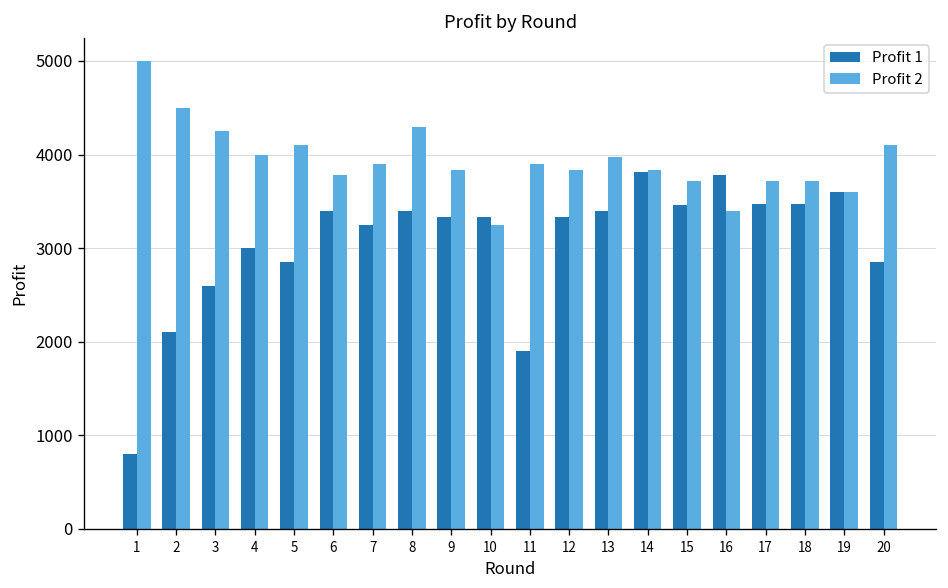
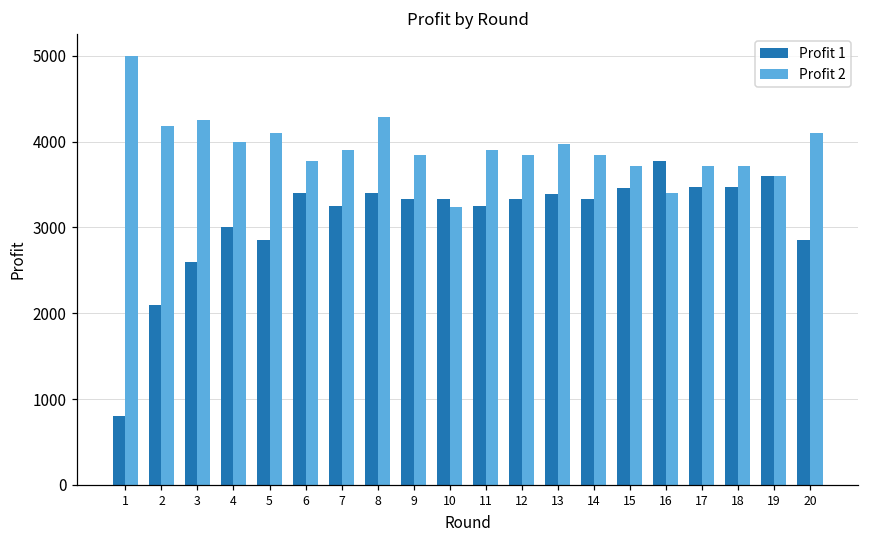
  {
    "Profit 1": {
      "1": 800,
      "2": 2100,
      "3": 2600,
      "4": 3000,
      "5": 2900,
      "6": 3400,
      "7": 3300,
      "8": 3400,
      "9": 3300,
      "10": 3300,
-     "11": 1900,
+     "11": 3300,
      "12": 3300,
      "13": 3400,
-     "14": 3800,
+     "14": 3300,
      "15": 3500,
      "16": 3800,
      "17": 3500,
      "18": 3500,
      "19": 3600,
      "20": 2900
    },
    "Profit 2": {
      "1": 5000,
-     "2": 4500,
+     "2": 4200,
      "3": 4300,
      "4": 4000,
      "5": 4100,
      "6": 3800,
      "7": 3900,
      "8": 4300,
      "9": 3800,
      "10": 3200,
      "11": 3900,
      "12": 3800,
      "13": 4000,
      "14": 3800,
      "15": 3700,
      "16": 3400,
      "17": 3700,
      "18": 3700,
      "19": 3600,
      "20": 4100
    }
  }
